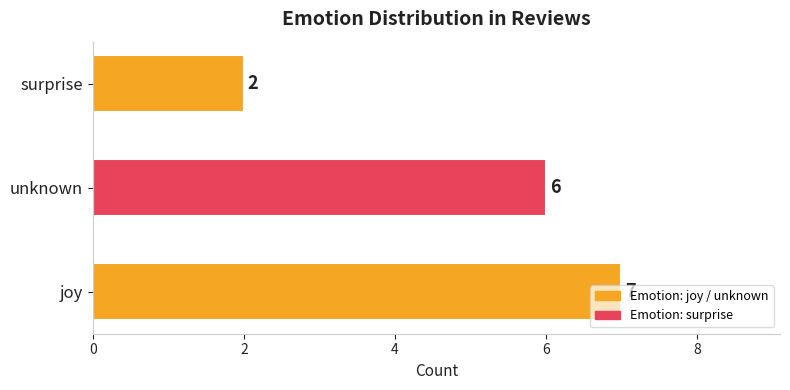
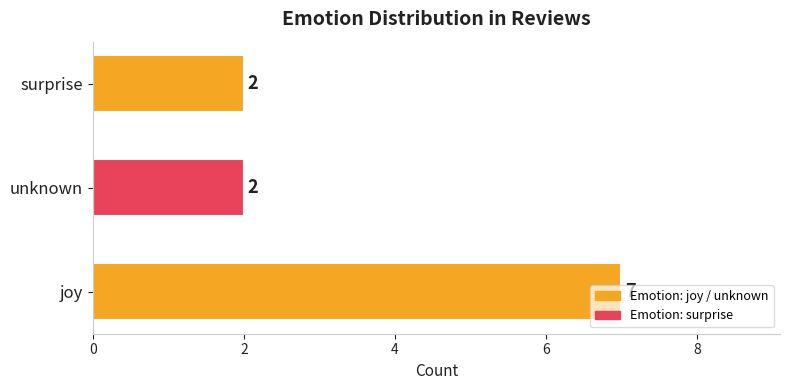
  {
    "surprise": 2,
-   "unknown": 6
+   "unknown": 2
  }
